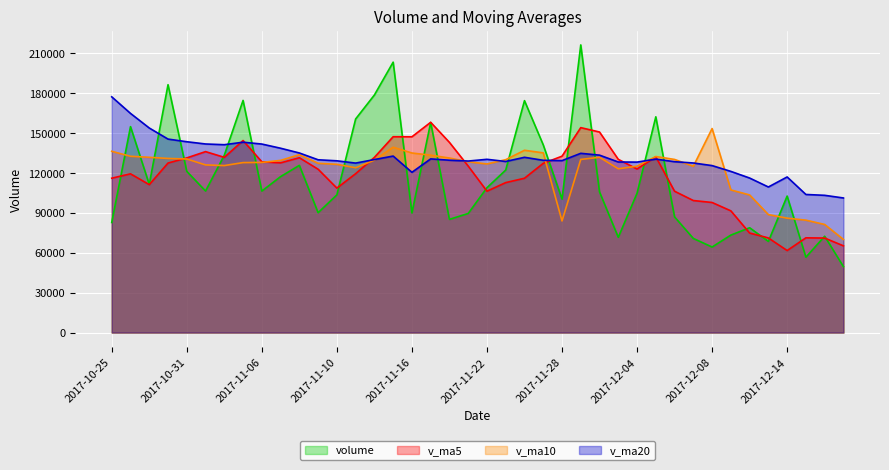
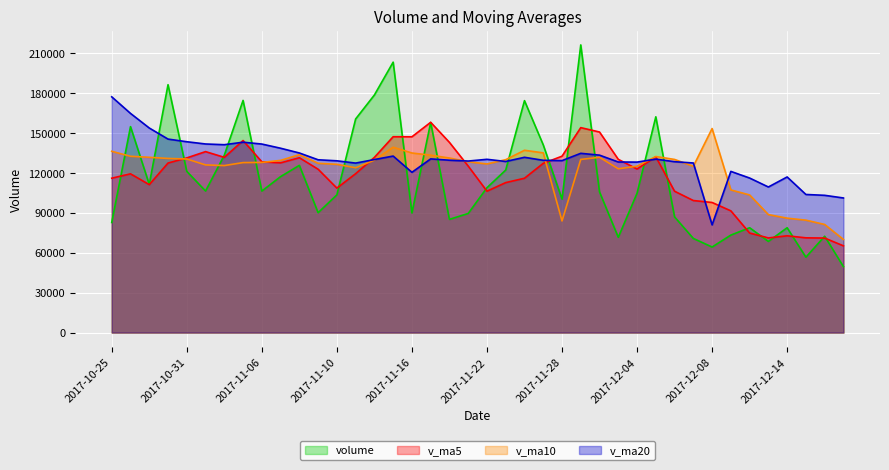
  {
    "volume": {
      "2017-10-25": 83000,
      "2017-10-31": 121000,
      "2017-11-06": 106000,
      "2017-11-10": 103000,
      "2017-11-16": 90000,
      "2017-11-22": 109000,
      "2017-11-28": 100000,
      "2017-12-04": 105000,
      "2017-12-08": 64000,
-     "2017-12-14": 102000
+     "2017-12-14": 79000
    },
    "v_ma5": {
      "2017-10-25": 116000,
      "2017-11-10": 108000,
      "2017-11-16": 147000,
      "2017-11-22": 106000,
      "2017-11-28": 132000,
      "2017-12-04": 123000,
      "2017-12-08": 98000,
-     "2017-12-14": 62000
+     "2017-12-14": 73000
    },
    "v_ma10": {
      "2017-10-25": 136000,
      "2017-11-10": 126000,
      "2017-11-16": 135000,
      "2017-11-22": 127000,
      "2017-11-28": 84000,
      "2017-12-04": 125000,
      "2017-12-08": 153000,
      "2017-12-14": 86000
    },
    "v_ma20": {
      "2017-10-25": 177000,
      "2017-10-31": 143000,
      "2017-11-06": 142000,
      "2017-11-10": 129000,
      "2017-11-16": 120000,
      "2017-11-22": 130000,
      "2017-11-28": 129000,
      "2017-12-04": 128000,
-     "2017-12-08": 125000,
+     "2017-12-08": 81000,
      "2017-12-14": 117000
    }
  }
